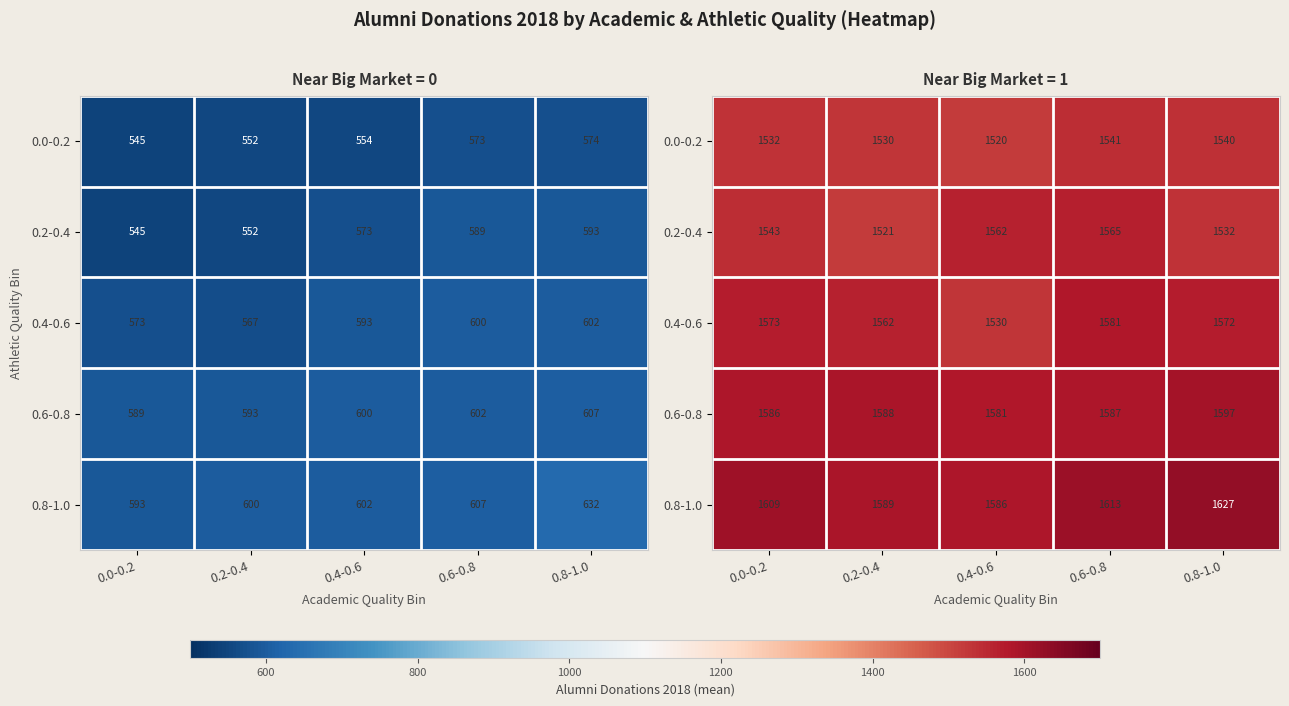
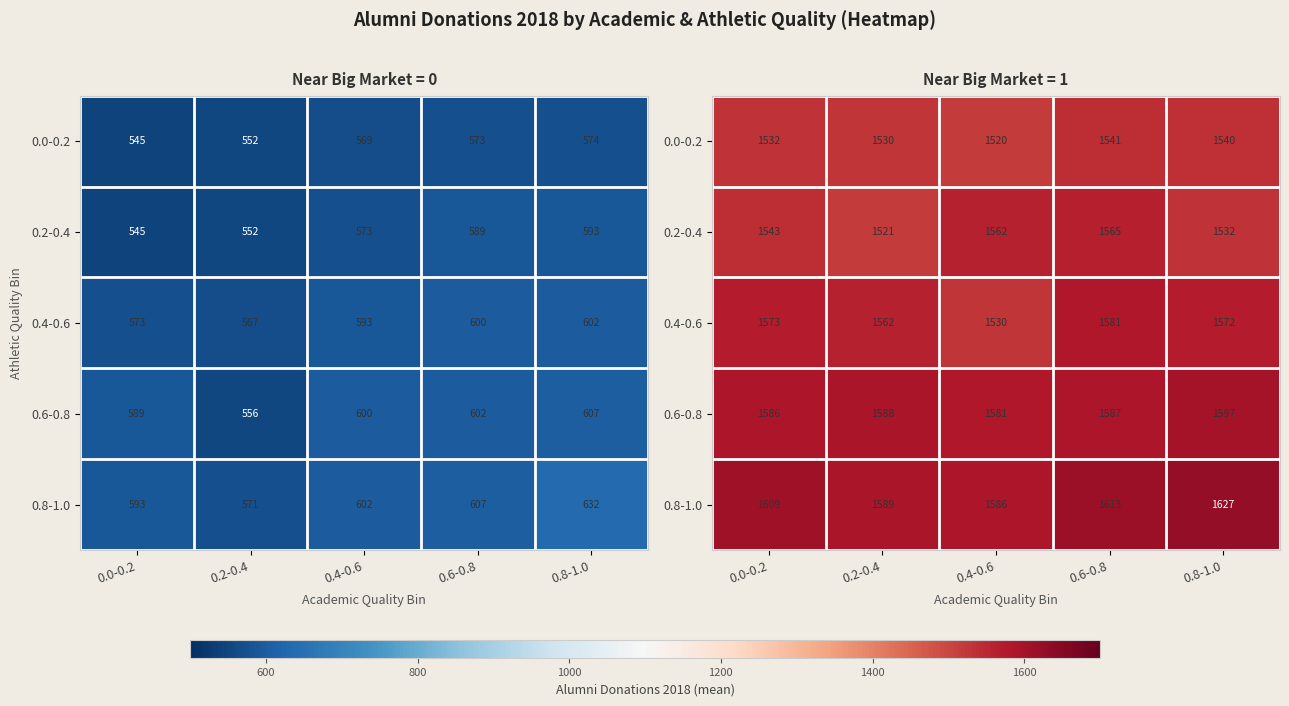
  {
    "Near Big Market = 0": {
      "0.0-0.2": {
        "0.0-0.2": 545,
        "0.2-0.4": 552,
-       "0.4-0.6": 554,
+       "0.4-0.6": 569,
        "0.6-0.8": 573,
        "0.8-1.0": 574
      },
      "0.2-0.4": {
        "0.0-0.2": 545,
        "0.2-0.4": 552,
        "0.4-0.6": 573,
        "0.6-0.8": 589,
        "0.8-1.0": 593
      },
      "0.4-0.6": {
        "0.0-0.2": 573,
        "0.2-0.4": 567,
        "0.4-0.6": 593,
        "0.6-0.8": 600,
        "0.8-1.0": 602
      },
      "0.6-0.8": {
        "0.0-0.2": 589,
-       "0.2-0.4": 593,
+       "0.2-0.4": 556,
        "0.4-0.6": 600,
        "0.6-0.8": 602,
        "0.8-1.0": 607
      },
      "0.8-1.0": {
        "0.0-0.2": 593,
-       "0.2-0.4": 600,
+       "0.2-0.4": 571,
        "0.4-0.6": 602,
        "0.6-0.8": 607,
        "0.8-1.0": 632
      }
    },
    "Near Big Market = 1": {
      "0.0-0.2": {
        "0.0-0.2": 1532,
        "0.2-0.4": 1530,
        "0.4-0.6": 1520,
        "0.6-0.8": 1541,
        "0.8-1.0": 1540
      },
      "0.2-0.4": {
        "0.0-0.2": 1543,
        "0.2-0.4": 1521,
        "0.4-0.6": 1562,
        "0.6-0.8": 1565,
        "0.8-1.0": 1532
      },
      "0.4-0.6": {
        "0.0-0.2": 1573,
        "0.2-0.4": 1562,
        "0.4-0.6": 1530,
        "0.6-0.8": 1581,
        "0.8-1.0": 1572
      },
      "0.6-0.8": {
        "0.0-0.2": 1586,
        "0.2-0.4": 1588,
        "0.4-0.6": 1581,
        "0.6-0.8": 1587,
        "0.8-1.0": 1597
      },
      "0.8-1.0": {
        "0.0-0.2": 1609,
        "0.2-0.4": 1589,
        "0.4-0.6": 1586,
        "0.6-0.8": 1613,
        "0.8-1.0": 1627
      }
    }
  }
